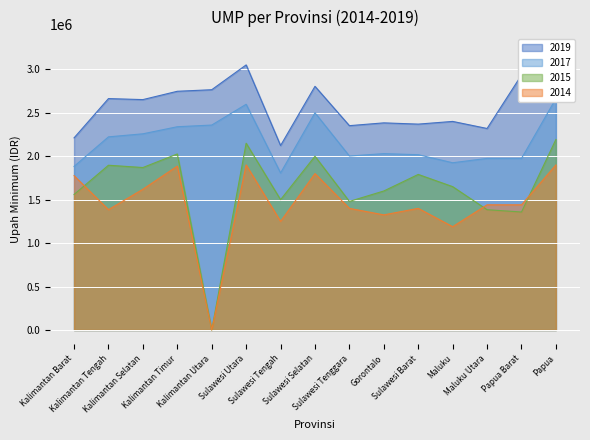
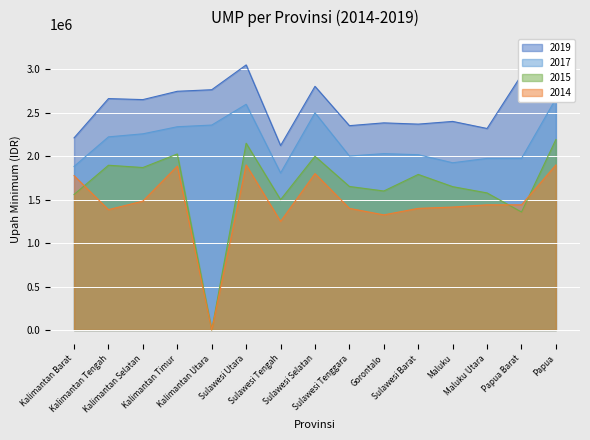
  {
    "2015": {
      "Kalimantan Barat": 1600000,
      "Kalimantan Tengah": 1900000,
      "Kalimantan Selatan": 1900000,
      "Kalimantan Timur": 2000000,
      "Sulawesi Utara": 2200000,
      "Sulawesi Tengah": 1500000,
      "Sulawesi Selatan": 2000000,
-     "Sulawesi Tenggara": 1500000,
+     "Sulawesi Tenggara": 1700000,
      "Gorontalo": 1600000,
      "Sulawesi Barat": 1800000,
      "Maluku": 1700000,
-     "Maluku Utara": 1400000,
+     "Maluku Utara": 1600000,
      "Papua Barat": 1400000,
      "Papua": 2200000
    },
    "2014": {
      "Kalimantan Barat": 1800000,
      "Kalimantan Tengah": 1400000,
-     "Kalimantan Selatan": 1600000,
+     "Kalimantan Selatan": 1500000,
      "Kalimantan Timur": 1900000,
      "Sulawesi Utara": 1900000,
      "Sulawesi Tengah": 1300000,
      "Sulawesi Selatan": 1800000,
      "Sulawesi Tenggara": 1400000,
      "Gorontalo": 1300000,
      "Sulawesi Barat": 1400000,
-     "Maluku": 1200000,
+     "Maluku": 1400000,
      "Maluku Utara": 1400000,
      "Papua Barat": 1400000,
      "Papua": 1900000
    }
  }
